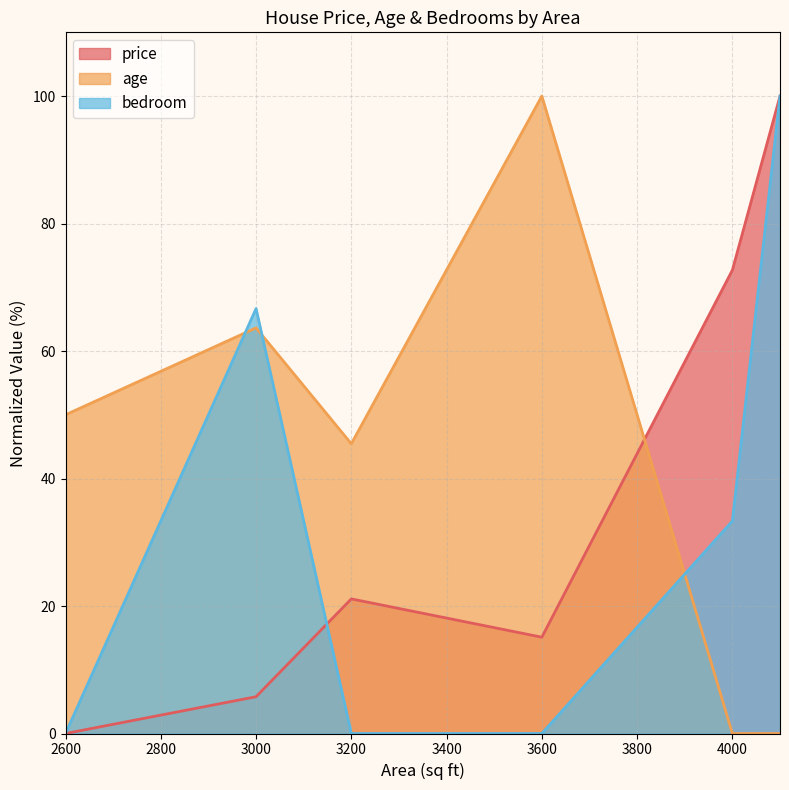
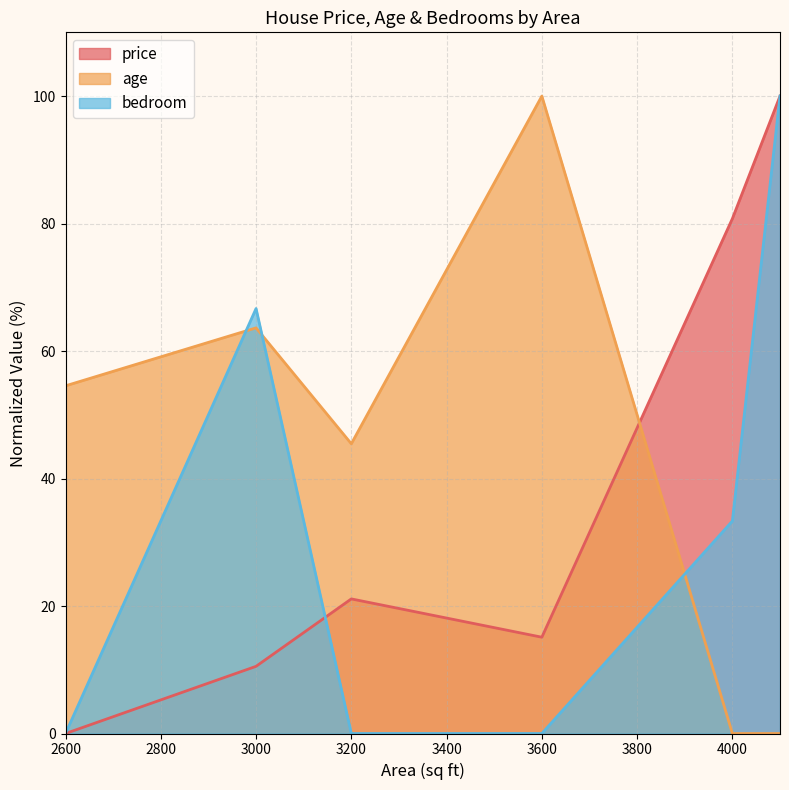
  {
    "price": {
-     "3000": 6,
+     "3000": 11,
      "3200": 21,
      "3600": 15,
-     "4000": 73
+     "4000": 81
    },
    "age": {
-     "2600": 50,
+     "2600": 55,
      "3000": 64,
      "3200": 45,
      "3600": 100,
      "4000": 0
    },
    "bedroom": {
      "3000": 67,
      "3200": 0,
      "3600": 0,
      "4000": 33
    }
  }
